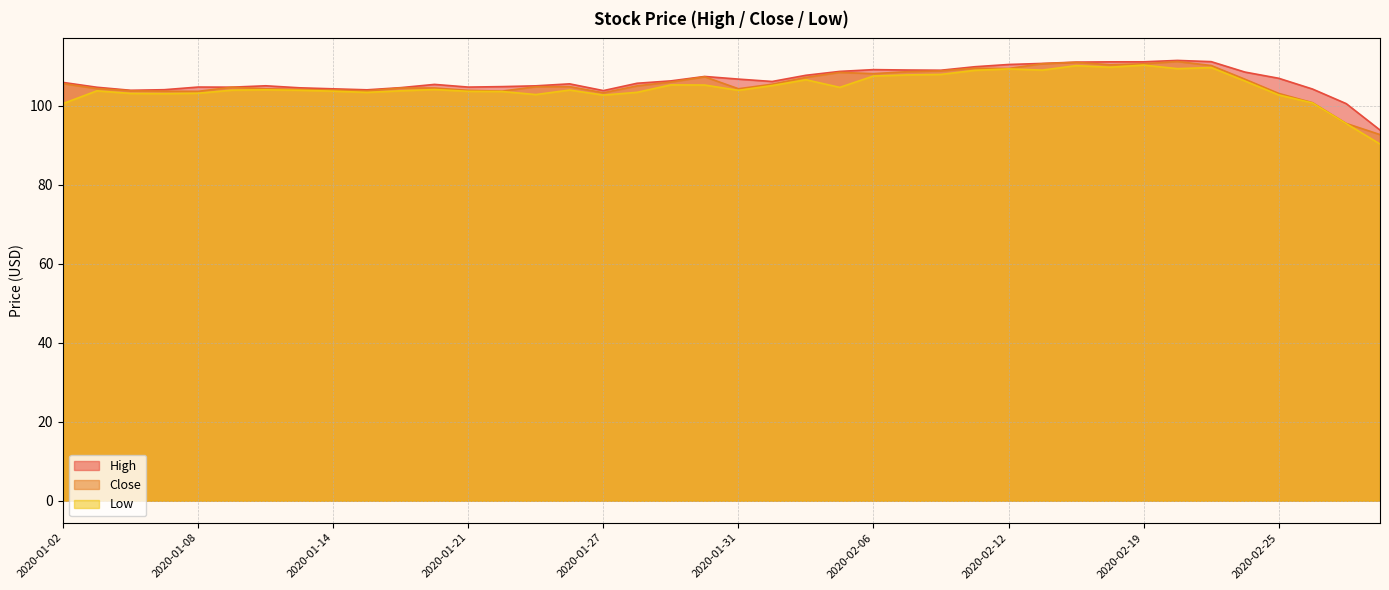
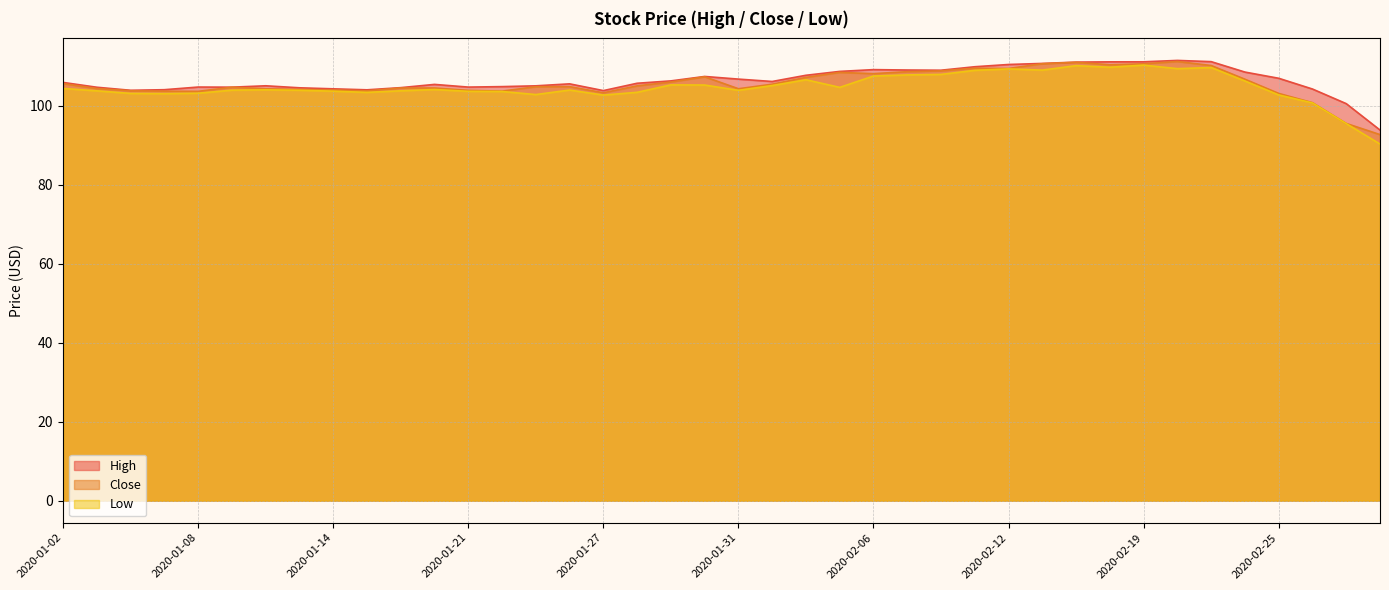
  {
    "Low": {
-     "2020-01-02": 101
+     "2020-01-02": 104
    }
  }
